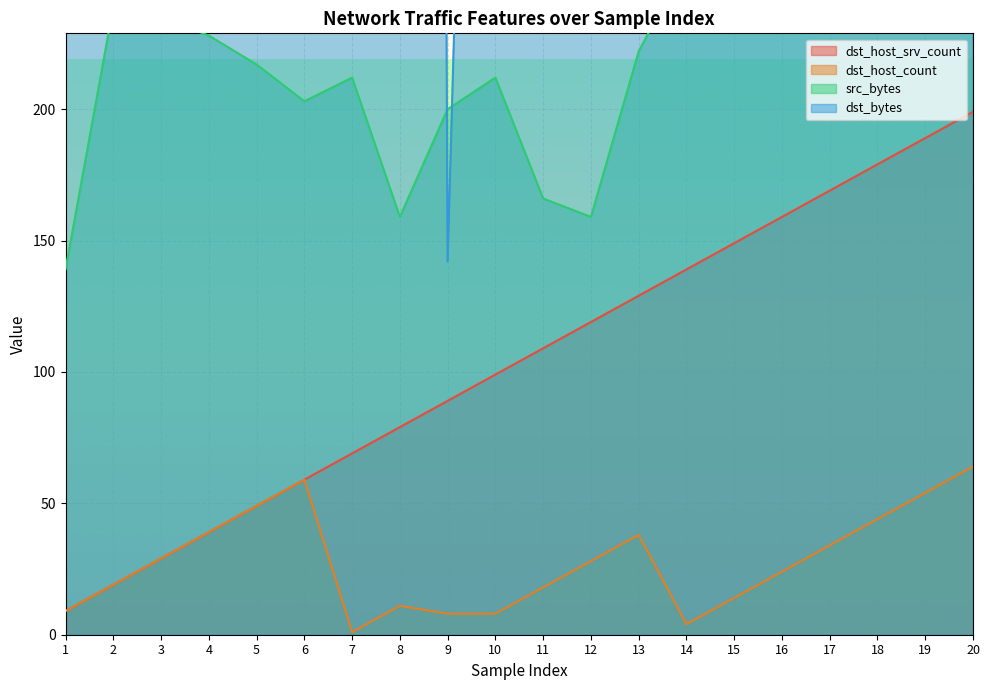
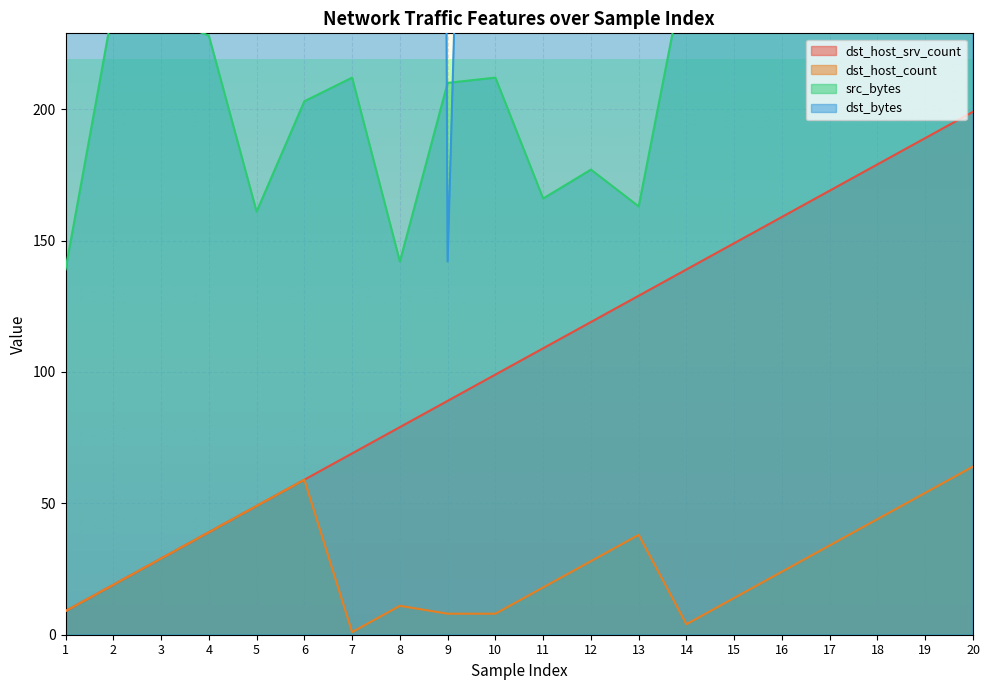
  {
    "src_bytes": {
      "1": 139,
      "4": 228,
-     "5": 217,
+     "5": 161,
      "6": 203,
      "7": 212,
-     "8": 159,
-     "9": 200,
+     "8": 142,
+     "9": 210,
      "10": 212,
      "11": 166,
-     "12": 159,
-     "13": 222
+     "12": 177,
+     "13": 163
    },
    "dst_bytes": {
      "9": 142
    }
  }
